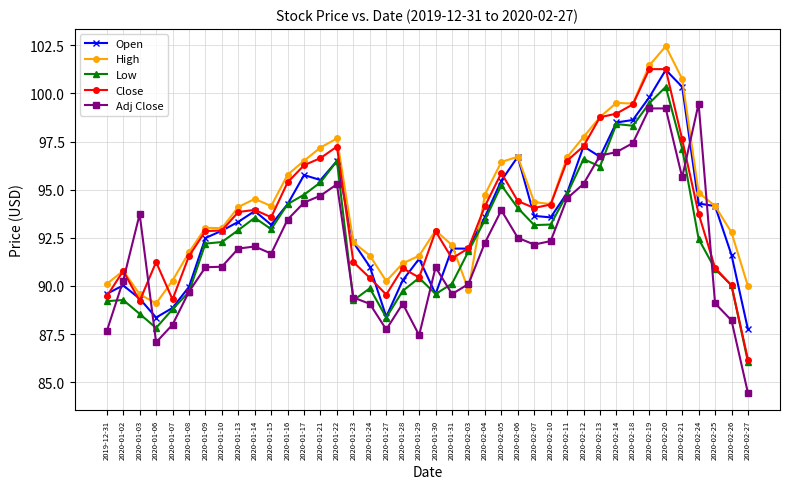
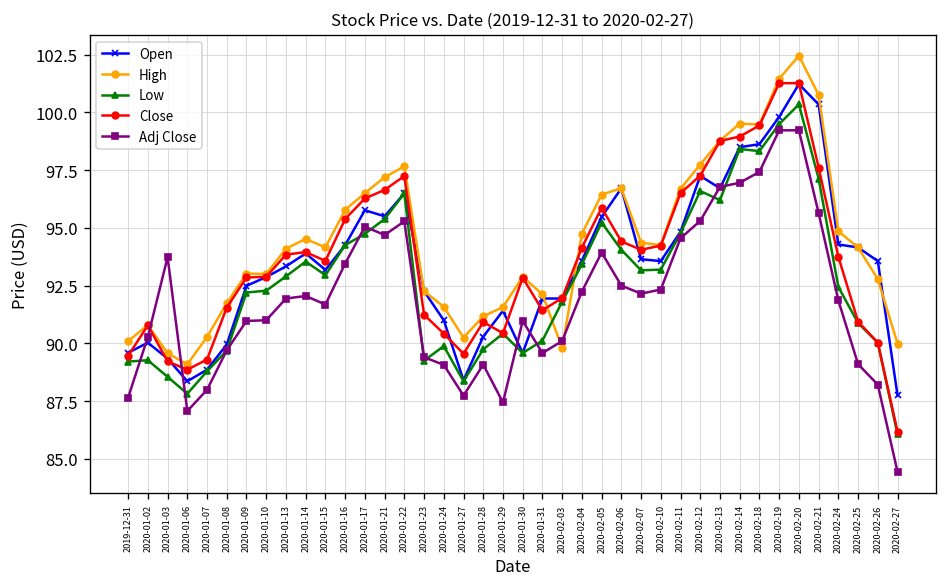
  {
    "Open": {
      "2019-12-31": 89.6,
      "2020-01-02": 90.0,
      "2020-01-06": 88.4,
      "2020-01-08": 90.0,
      "2020-01-09": 92.5,
      "2020-01-13": 93.3,
      "2020-01-15": 93.2,
      "2020-01-17": 95.8,
      "2020-01-24": 91.0,
      "2020-01-28": 90.3,
      "2020-01-29": 91.4,
      "2020-01-31": 91.9,
      "2020-02-04": 93.6,
      "2020-02-05": 95.5,
      "2020-02-07": 93.6,
      "2020-02-10": 93.6,
      "2020-02-18": 98.6,
      "2020-02-19": 99.8,
      "2020-02-21": 100.3,
      "2020-02-24": 94.3,
-     "2020-02-26": 91.6,
+     "2020-02-26": 93.6,
      "2020-02-27": 87.8
    },
    "High": {
      "2019-12-31": 90.1,
      "2020-01-03": 89.6,
      "2020-01-06": 89.1,
      "2020-01-07": 90.3,
      "2020-01-08": 91.7,
      "2020-01-09": 93.0,
      "2020-01-13": 94.1,
      "2020-01-14": 94.5,
      "2020-01-15": 94.2,
      "2020-01-16": 95.8,
      "2020-01-17": 96.5,
      "2020-01-21": 97.2,
      "2020-01-22": 97.7,
      "2020-01-24": 91.6,
      "2020-01-27": 90.3,
      "2020-01-28": 91.2,
      "2020-01-29": 91.6,
      "2020-01-31": 92.1,
      "2020-02-03": 89.8,
      "2020-02-04": 94.7,
      "2020-02-05": 96.4,
      "2020-02-07": 94.4,
      "2020-02-11": 96.7,
      "2020-02-12": 97.7,
      "2020-02-14": 99.5,
      "2020-02-19": 101.5,
      "2020-02-20": 102.5,
      "2020-02-21": 100.8,
      "2020-02-24": 94.9,
      "2020-02-26": 92.8,
      "2020-02-27": 90.0
    },
    "Low": {
      "2019-12-31": 89.2,
      "2020-01-02": 89.3,
      "2020-01-03": 88.6,
      "2020-01-06": 87.8,
      "2020-01-09": 92.2,
      "2020-01-10": 92.3,
      "2020-01-13": 92.9,
      "2020-01-14": 93.5,
      "2020-01-15": 93.0,
      "2020-01-17": 94.7,
      "2020-01-23": 89.3,
      "2020-01-24": 89.9,
      "2020-01-28": 89.7,
      "2020-01-31": 90.1,
      "2020-02-03": 91.8,
      "2020-02-04": 93.4,
      "2020-02-05": 95.2,
      "2020-02-06": 94.1,
      "2020-02-07": 93.2,
      "2020-02-10": 93.2,
      "2020-02-12": 96.6,
      "2020-02-13": 96.2,
      "2020-02-18": 98.3,
      "2020-02-19": 99.5,
      "2020-02-20": 100.3,
      "2020-02-21": 97.1,
      "2020-02-24": 92.4
    },
    "Close": {
      "2019-12-31": 89.5,
-     "2020-01-06": 91.2,
+     "2020-01-06": 88.9,
      "2020-01-07": 89.3,
      "2020-01-08": 91.6,
      "2020-01-09": 92.9,
      "2020-01-13": 93.8,
      "2020-01-15": 93.6,
      "2020-01-16": 95.4,
      "2020-01-17": 96.3,
      "2020-01-21": 96.6,
      "2020-01-22": 97.2,
      "2020-01-23": 91.2,
      "2020-01-24": 90.4,
      "2020-01-27": 89.6,
      "2020-01-28": 90.9,
      "2020-01-31": 91.4,
      "2020-02-04": 94.1,
      "2020-02-05": 95.9,
      "2020-02-06": 94.4,
      "2020-02-07": 94.1,
      "2020-02-11": 96.5,
      "2020-02-14": 99.0,
      "2020-02-19": 101.3,
      "2020-02-21": 97.6,
      "2020-02-24": 93.8
    },
    "Adj Close": {
      "2019-12-31": 87.7,
      "2020-01-02": 90.3,
      "2020-01-03": 93.7,
      "2020-01-06": 87.1,
      "2020-01-07": 88.0,
      "2020-01-09": 91.0,
      "2020-01-10": 91.0,
      "2020-01-13": 91.9,
      "2020-01-14": 92.1,
      "2020-01-15": 91.7,
      "2020-01-16": 93.5,
-     "2020-01-17": 94.3,
+     "2020-01-17": 95.1,
      "2020-01-21": 94.7,
      "2020-01-22": 95.3,
      "2020-01-23": 89.4,
      "2020-01-24": 89.1,
      "2020-01-27": 87.7,
      "2020-01-28": 89.1,
      "2020-01-29": 87.4,
      "2020-01-30": 91.0,
      "2020-01-31": 89.6,
      "2020-02-03": 90.1,
      "2020-02-04": 92.2,
      "2020-02-05": 93.9,
      "2020-02-06": 92.5,
      "2020-02-07": 92.2,
      "2020-02-10": 92.3,
      "2020-02-11": 94.6,
      "2020-02-12": 95.3,
      "2020-02-14": 97.0,
      "2020-02-18": 97.4,
      "2020-02-19": 99.2,
      "2020-02-20": 99.2,
      "2020-02-21": 95.6,
-     "2020-02-24": 99.5,
+     "2020-02-24": 91.9,
      "2020-02-25": 89.1,
      "2020-02-26": 88.2,
      "2020-02-27": 84.4
    }
  }
